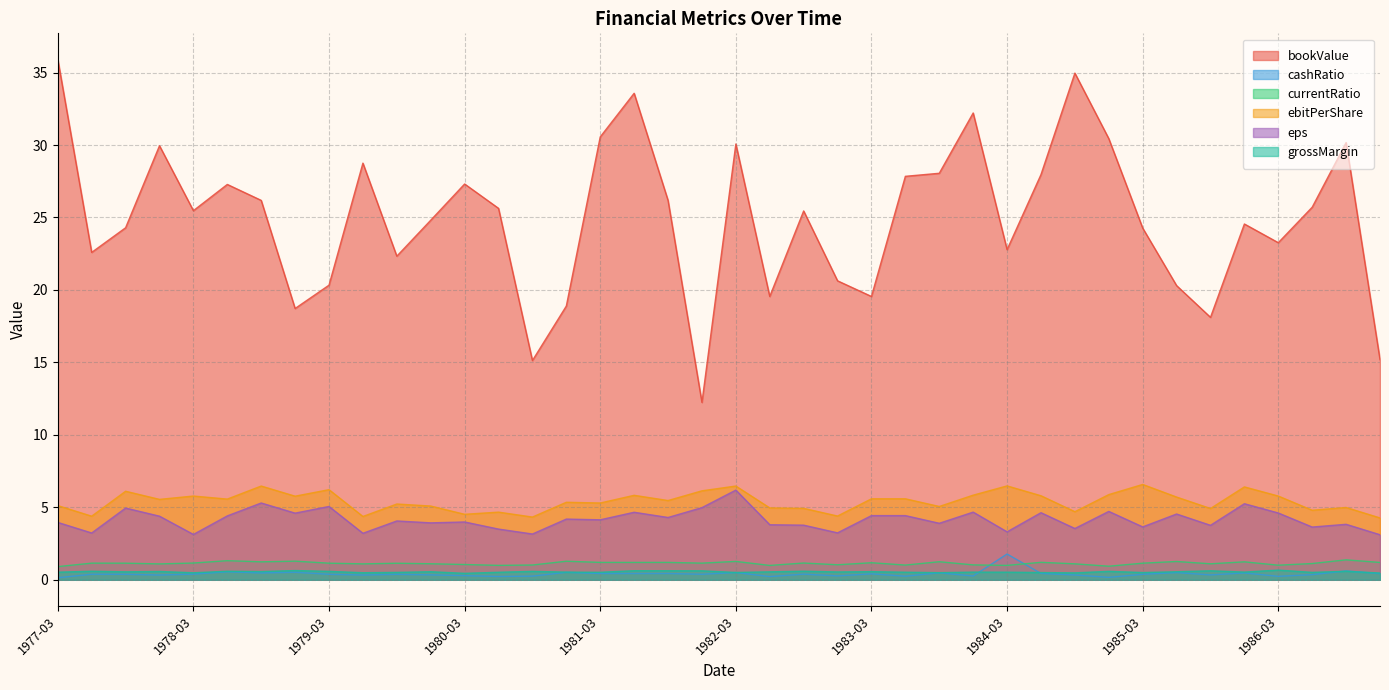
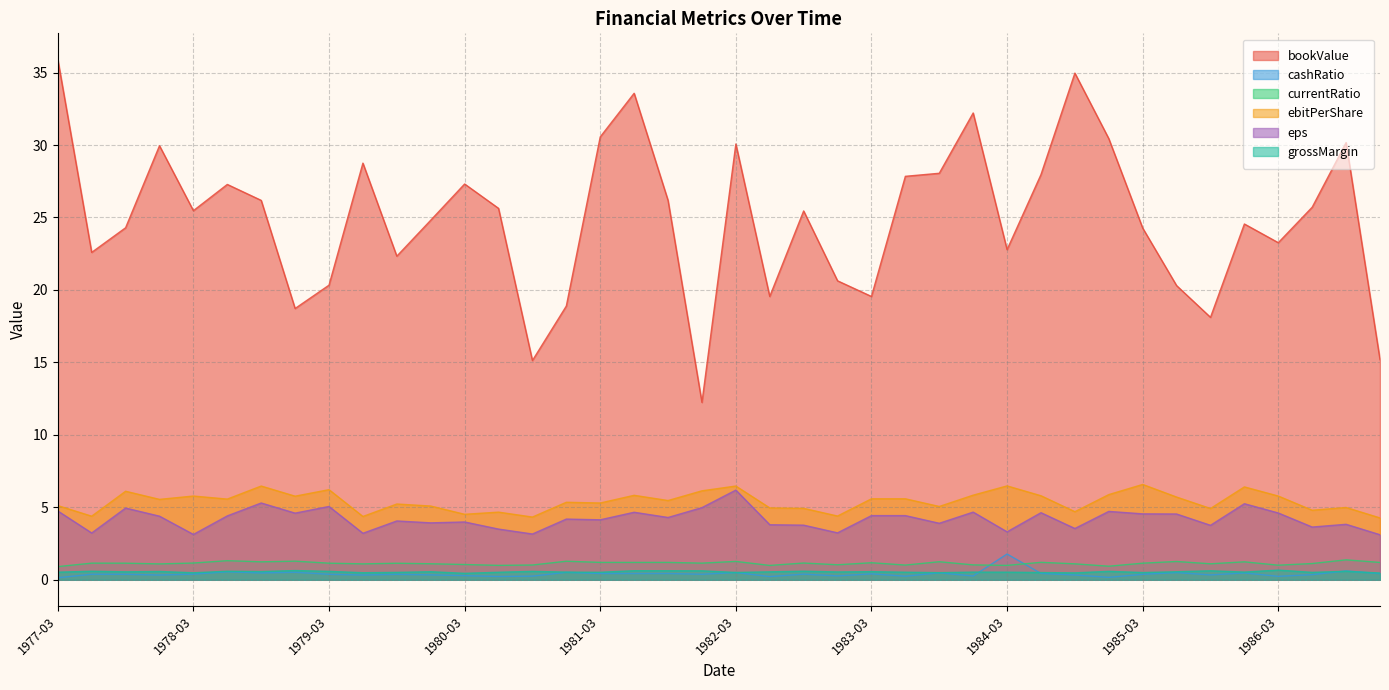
  {
    "bookValue": {
      "1977-03": 35.9,
      "1978-03": 25.5,
      "1979-03": 20.3,
      "1980-03": 27.3,
      "1981-03": 30.6,
      "1982-03": 30.1,
      "1983-03": 19.6,
      "1984-03": 22.8,
      "1985-03": 24.3,
      "1986-03": 23.3
    },
    "cashRatio": {
      "1977-03": 0.1,
      "1979-03": 0.4,
      "1984-03": 1.8,
      "1986-03": 0.2
    },
    "ebitPerShare": {
      "1977-03": 5.1,
      "1978-03": 5.8,
      "1979-03": 6.2,
      "1980-03": 4.5,
      "1981-03": 5.3,
      "1982-03": 6.5,
      "1983-03": 5.6,
      "1984-03": 6.5,
      "1985-03": 6.6,
      "1986-03": 5.8
    },
    "eps": {
-     "1977-03": 4.0,
+     "1977-03": 4.8,
      "1978-03": 3.1,
      "1979-03": 5.1,
      "1980-03": 4.0,
      "1981-03": 4.1,
      "1982-03": 6.2,
      "1983-03": 4.4,
      "1984-03": 3.3,
-     "1985-03": 3.7,
+     "1985-03": 4.6,
      "1986-03": 4.6
    }
  }
